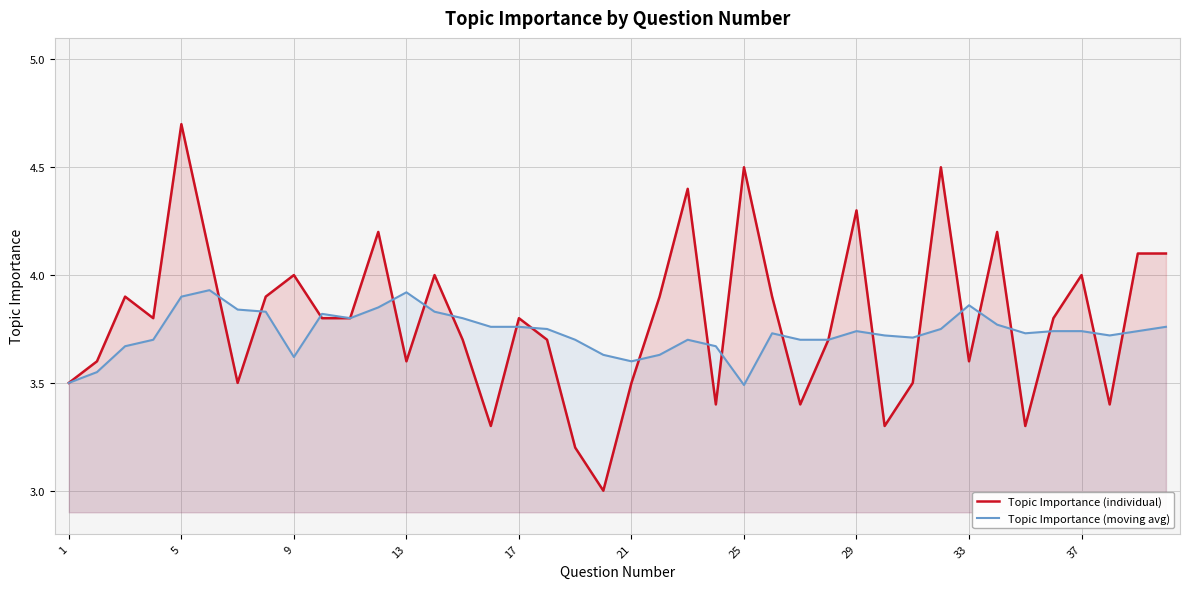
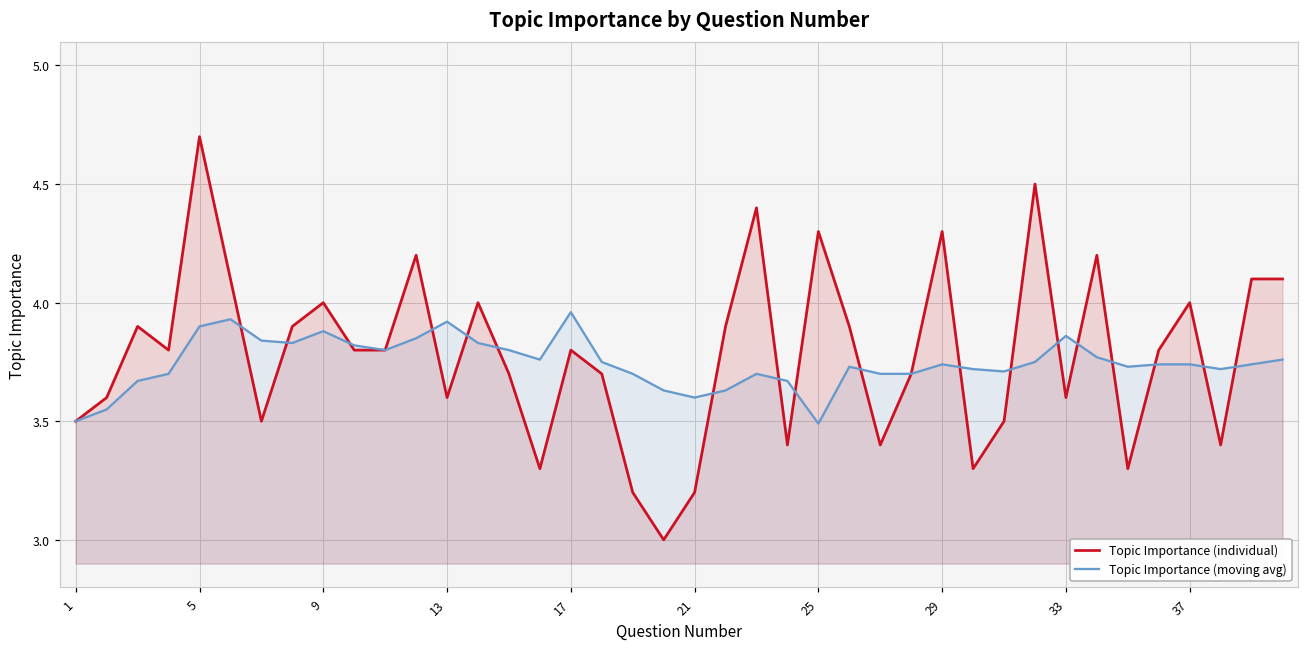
  {
    "Topic Importance (individual)": {
      "5": 4.7,
      "9": 4.0,
      "13": 3.6,
      "17": 3.8,
-     "21": 3.5,
-     "25": 4.5,
+     "21": 3.2,
+     "25": 4.3,
      "29": 4.3,
      "33": 3.6,
      "37": 4.0
    },
    "Topic Importance (moving avg)": {
      "5": 3.90,
-     "9": 3.62,
+     "9": 3.88,
      "13": 3.92,
-     "17": 3.76,
+     "17": 3.96,
      "21": 3.60,
      "25": 3.49,
      "29": 3.74,
      "33": 3.86,
      "37": 3.74
    }
  }
